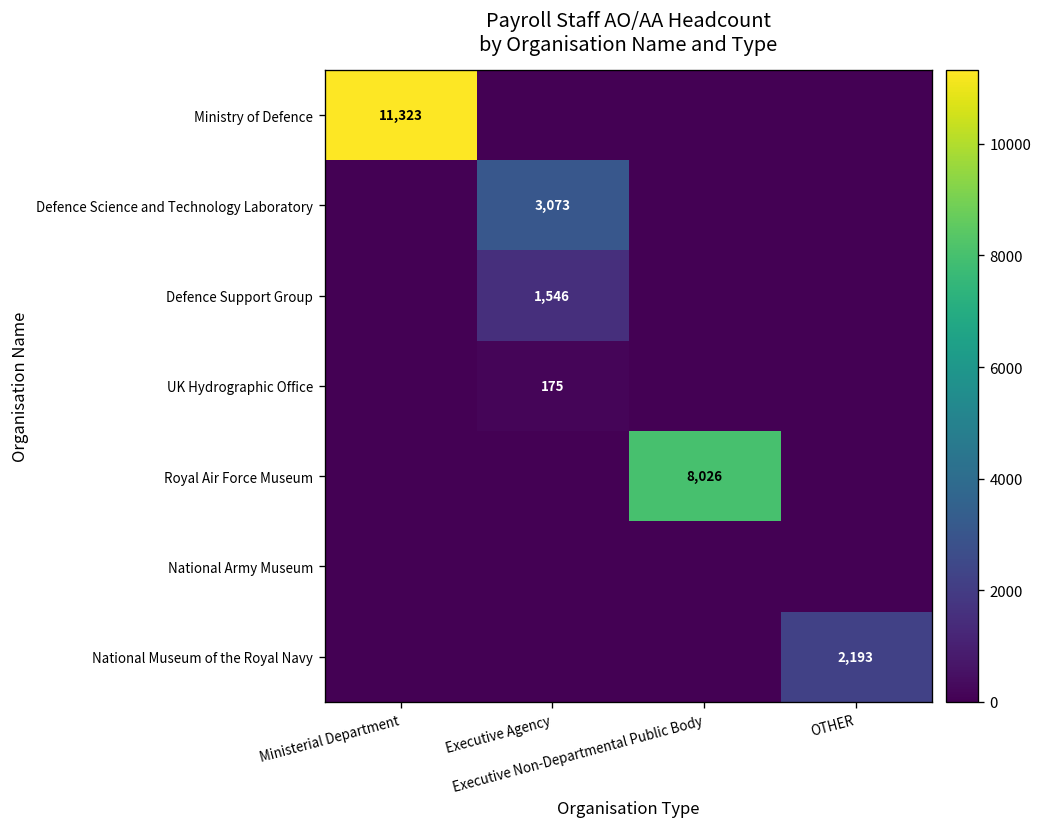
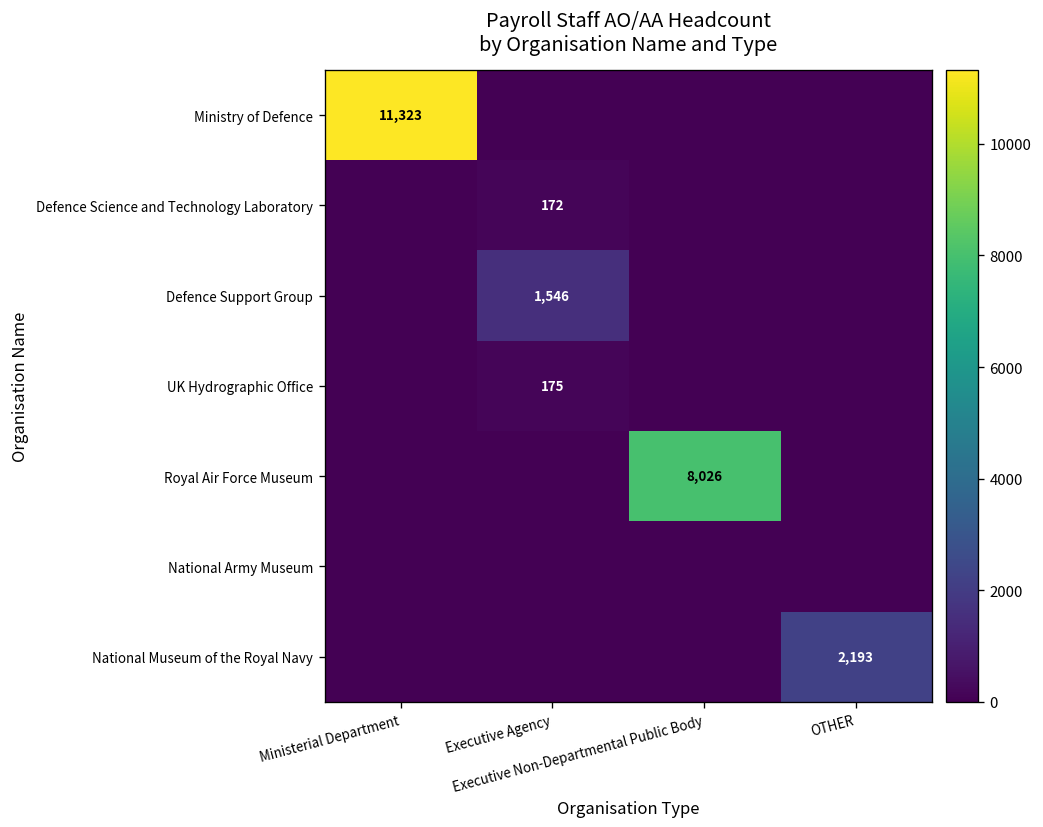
  {
    "Ministry of Defence": {
      "Ministerial Department": "11,323"
    },
    "Defence Science and Technology Laboratory": {
-     "Executive Agency": "3,073"
+     "Executive Agency": "172"
    },
    "Defence Support Group": {
      "Executive Agency": "1,546"
    },
    "UK Hydrographic Office": {
      "Executive Agency": "175"
    },
    "Royal Air Force Museum": {
      "Executive Non-Departmental Public Body": "8,026"
    },
    "National Museum of the Royal Navy": {
      "OTHER": "2,193"
    }
  }
